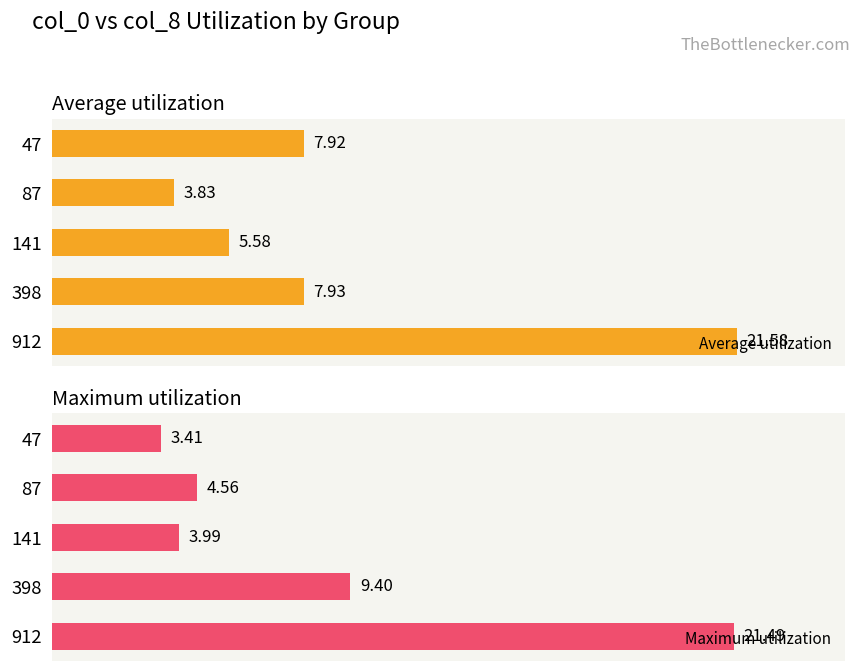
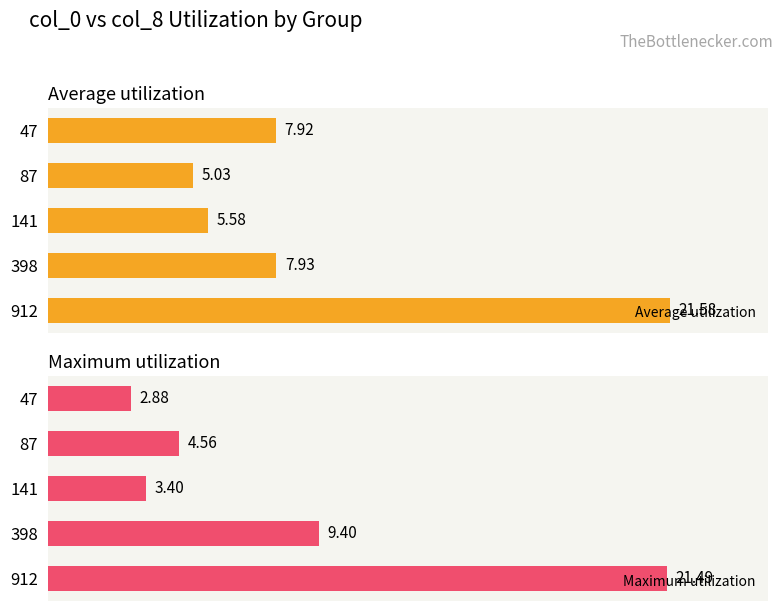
  {
    "Average utilization": {
      "47": 7.92,
-     "87": 3.83,
+     "87": 5.03,
      "141": 5.58,
      "398": 7.93,
      "912": 21.58
    },
    "Maximum utilization": {
-     "47": 3.41,
+     "47": 2.88,
      "87": 4.56,
-     "141": 3.99,
+     "141": 3.40,
      "398": 9.40,
      "912": 21.49
    }
  }
